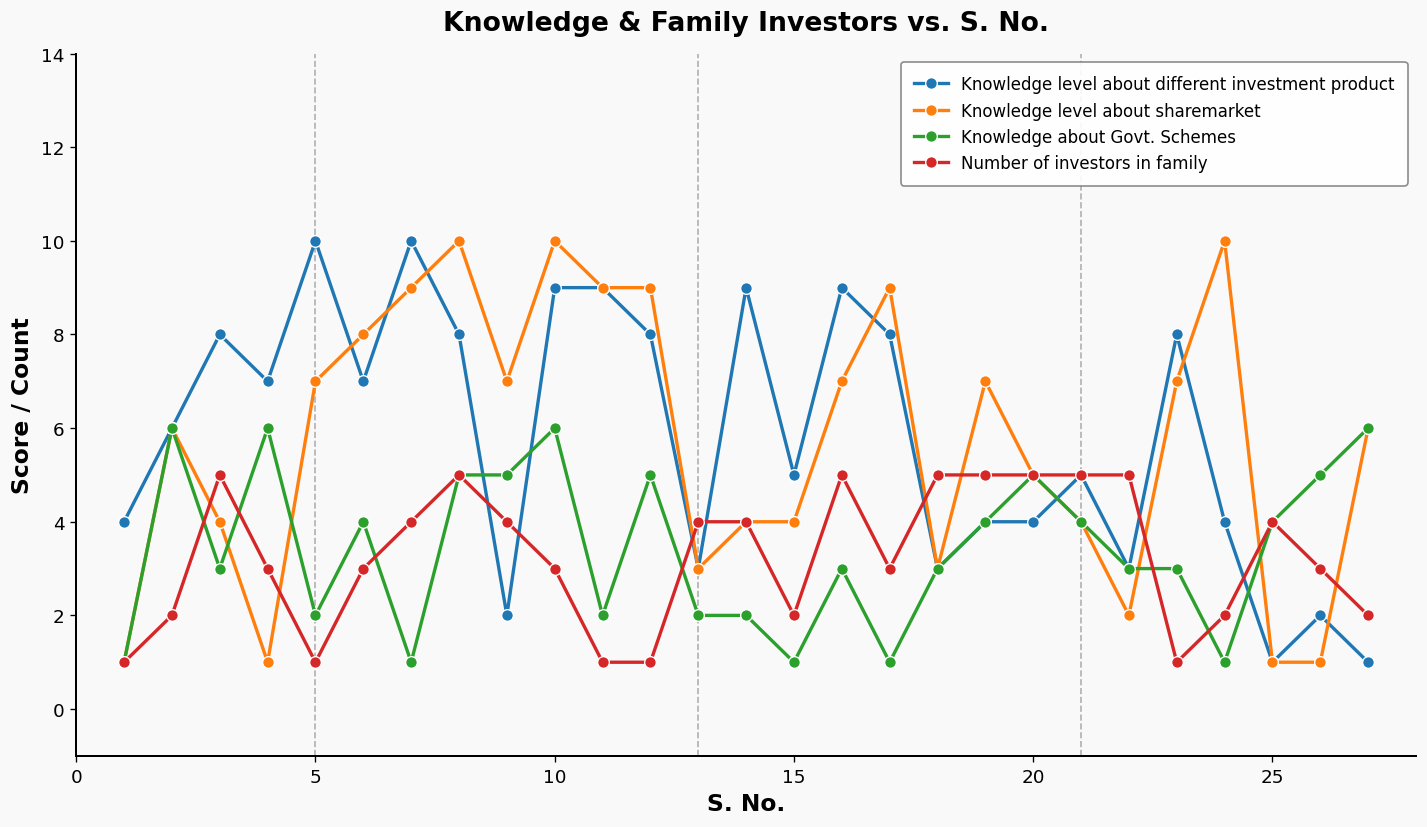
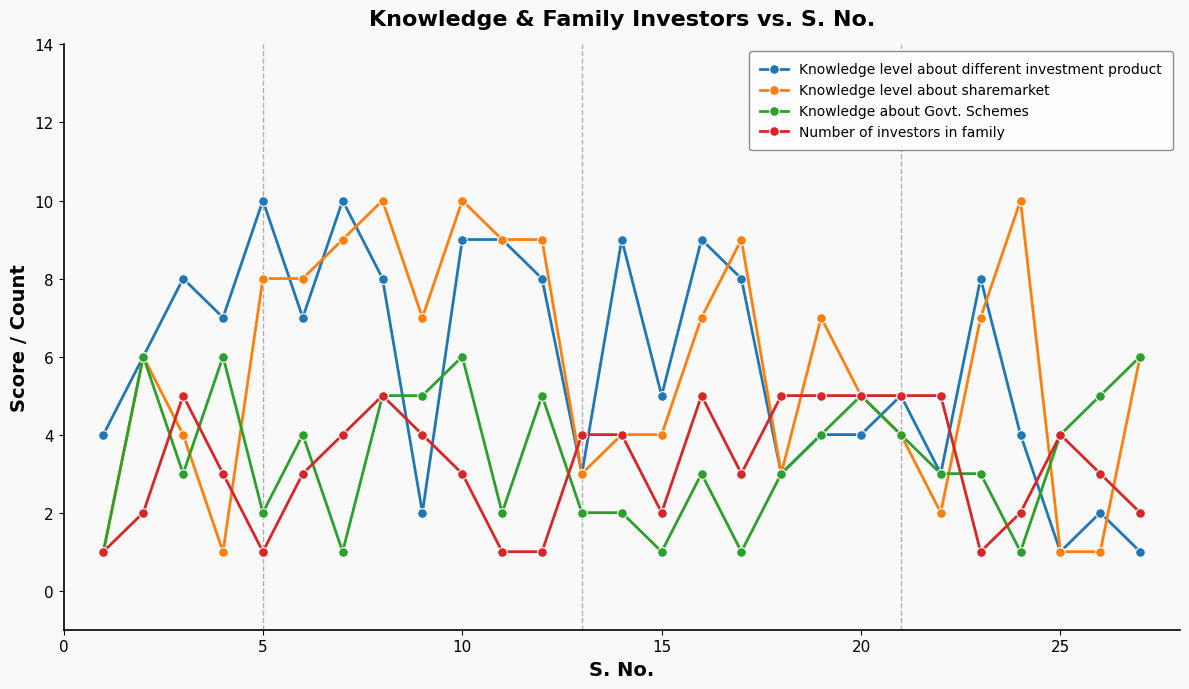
  {
    "Knowledge level about different investment product": {
      "5": 10,
      "10": 9,
      "15": 5,
      "20": 4
    },
    "Knowledge level about sharemarket": {
-     "5": 7,
+     "5": 8,
      "10": 10,
      "15": 4
    },
    "Knowledge about Govt. Schemes": {
      "5": 2,
      "10": 6,
      "15": 1
    },
    "Number of investors in family": {
      "5": 1,
      "10": 3,
      "15": 2
    }
  }
